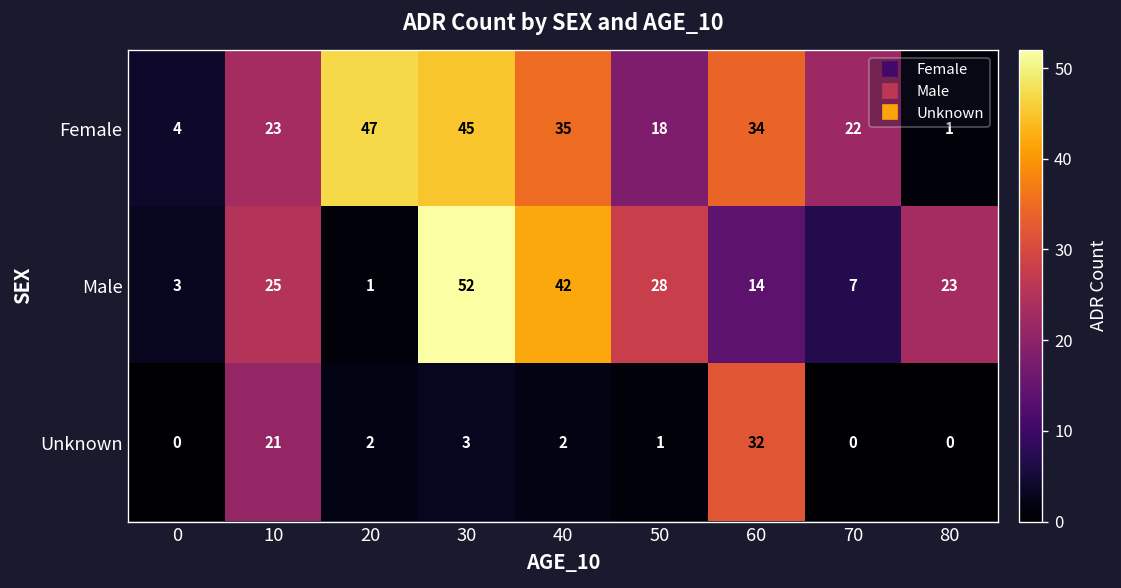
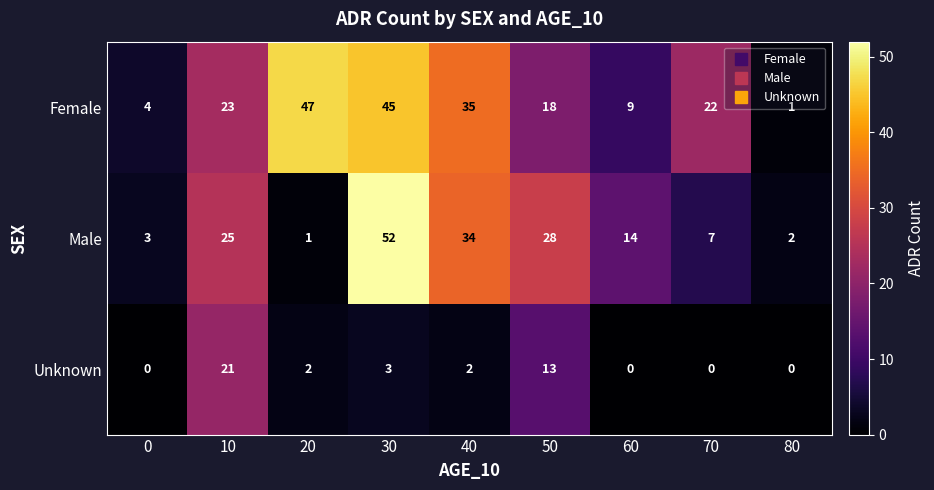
  {
    "Female": {
      "0": 4,
      "10": 23,
      "20": 47,
      "30": 45,
      "40": 35,
      "50": 18,
-     "60": 34,
+     "60": 9,
      "70": 22
    },
    "Male": {
      "0": 3,
      "10": 25,
      "20": 1,
      "30": 52,
-     "40": 42,
+     "40": 34,
      "50": 28,
      "60": 14,
      "70": 7,
-     "80": 23
+     "80": 2
    },
    "Unknown": {
      "0": 0,
      "10": 21,
      "20": 2,
      "30": 3,
      "40": 2,
-     "50": 1,
-     "60": 32,
+     "50": 13,
+     "60": 0,
      "70": 0,
      "80": 0
    }
  }
